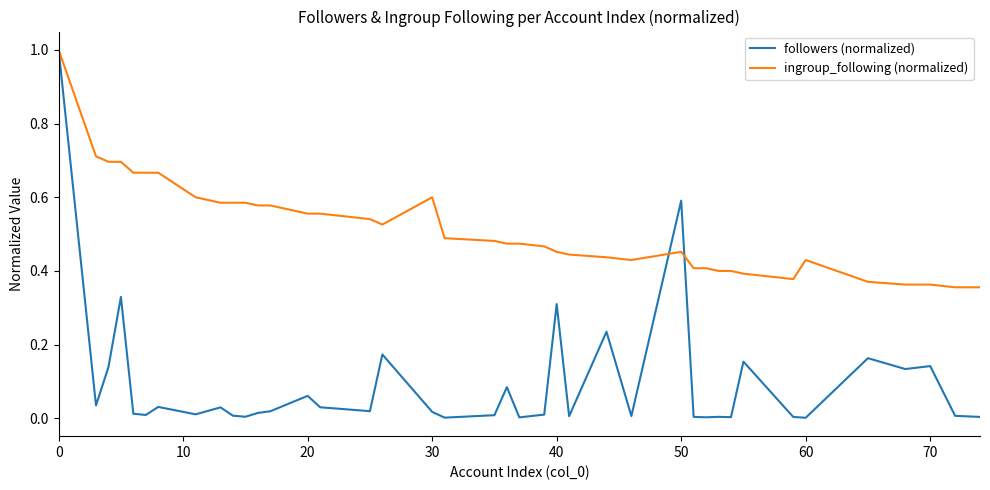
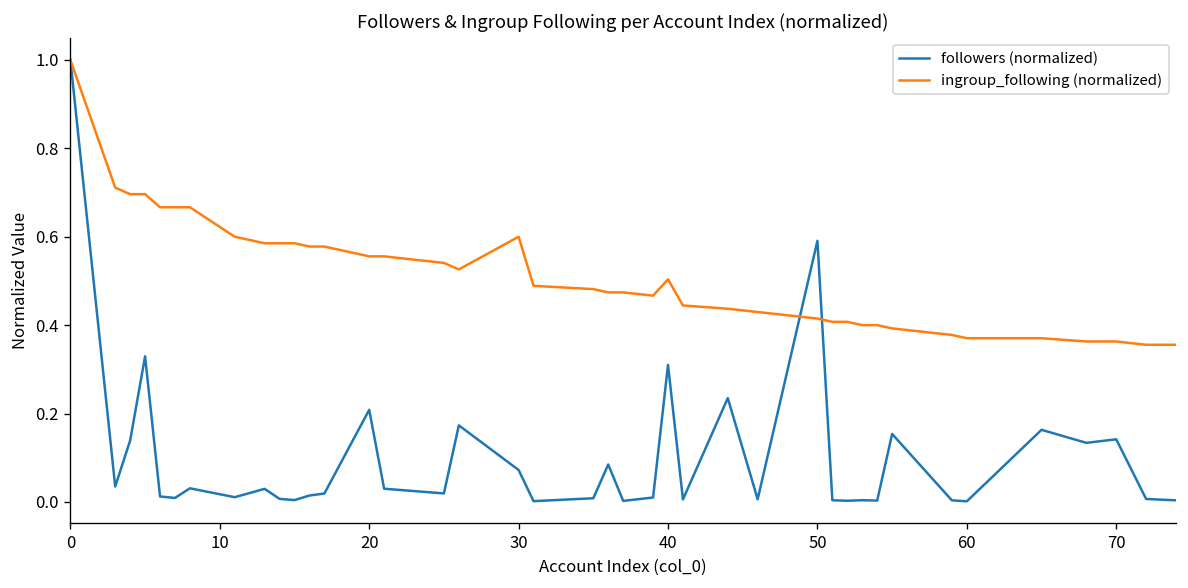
  {
    "followers (normalized)": {
-     "20": 0.06,
-     "30": 0.02,
+     "20": 0.21,
+     "30": 0.07,
      "40": 0.31,
      "50": 0.59,
      "60": 0.00,
      "70": 0.14
    },
    "ingroup_following (normalized)": {
      "20": 0.56,
      "30": 0.60,
-     "40": 0.45,
-     "50": 0.45,
-     "60": 0.43,
+     "40": 0.50,
+     "50": 0.41,
+     "60": 0.37,
      "70": 0.36
    }
  }
